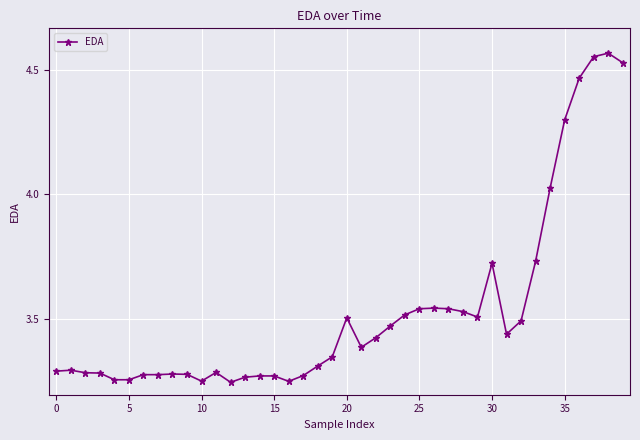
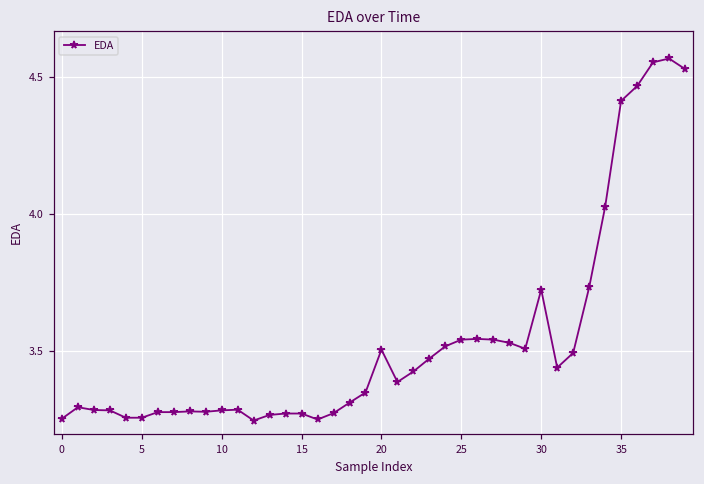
  {
-   "0": 3.29,
+   "0": 3.25,
    "5": 3.25,
-   "10": 3.25,
+   "10": 3.28,
    "15": 3.27,
    "20": 3.50,
    "25": 3.54,
    "30": 3.72,
-   "35": 4.30
+   "35": 4.41
  }
